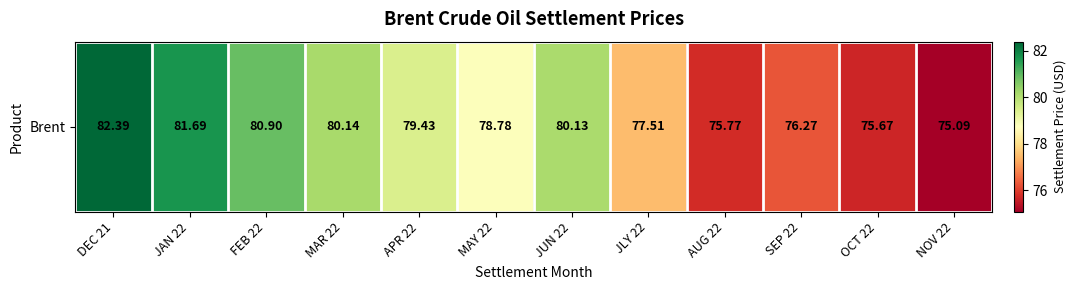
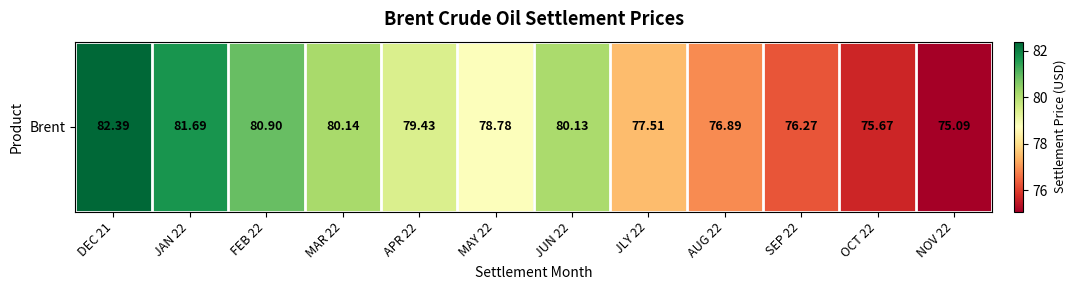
  {
    "Brent": {
      "DEC 21": 82.39,
      "JAN 22": 81.69,
      "FEB 22": 80.90,
      "MAR 22": 80.14,
      "APR 22": 79.43,
      "MAY 22": 78.78,
      "JUN 22": 80.13,
      "JLY 22": 77.51,
-     "AUG 22": 75.77,
+     "AUG 22": 76.89,
      "SEP 22": 76.27,
      "OCT 22": 75.67,
      "NOV 22": 75.09
    }
  }
